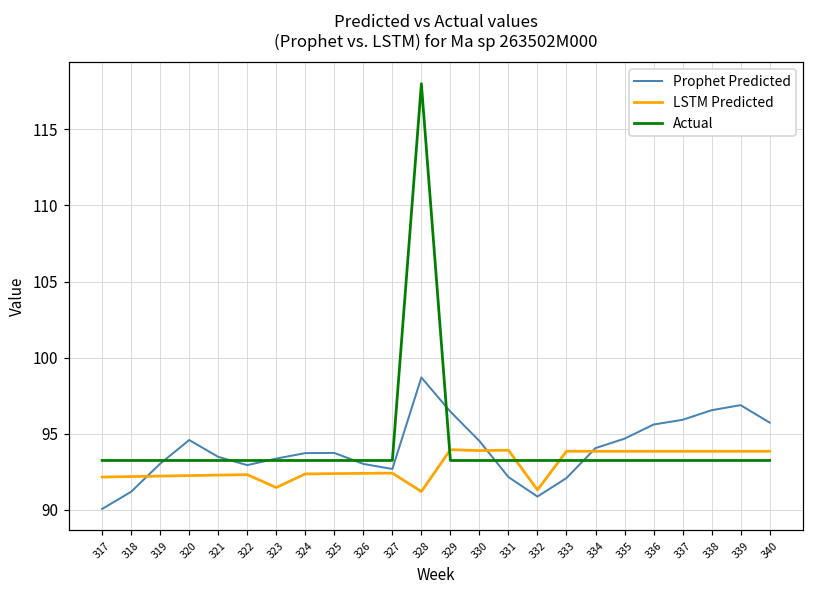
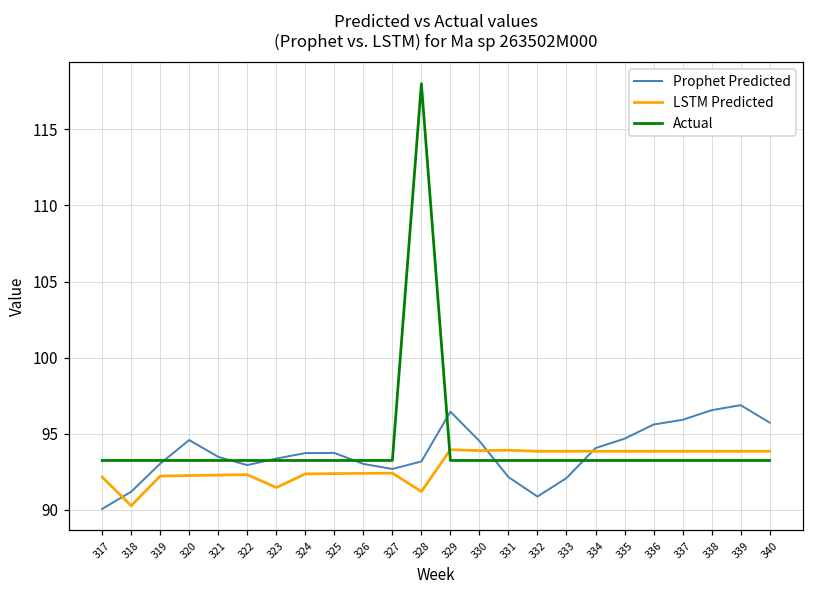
  {
    "Prophet Predicted": {
      "317": 90.1,
      "318": 91.2,
      "319": 93.0,
      "320": 94.6,
      "321": 93.5,
      "322": 92.9,
      "324": 93.7,
      "325": 93.7,
      "326": 93.0,
      "327": 92.7,
-     "328": 98.7,
+     "328": 93.2,
      "329": 96.5,
      "330": 94.5,
      "331": 92.2,
      "332": 90.9,
      "333": 92.1,
      "334": 94.1,
      "335": 94.7,
      "336": 95.6,
      "337": 95.9,
      "338": 96.5,
      "339": 96.9,
      "340": 95.7
    },
    "LSTM Predicted": {
      "317": 92.2,
-     "318": 92.2,
+     "318": 90.3,
      "319": 92.2,
      "320": 92.3,
      "321": 92.3,
      "322": 92.3,
      "323": 91.5,
      "324": 92.4,
      "325": 92.4,
      "326": 92.4,
      "327": 92.4,
      "328": 91.2,
      "329": 94.0,
      "330": 93.9,
      "331": 93.9,
-     "332": 91.3,
+     "332": 93.9,
      "333": 93.9,
      "334": 93.9,
      "335": 93.9,
      "336": 93.9,
      "337": 93.9,
      "338": 93.9,
      "339": 93.9,
      "340": 93.9
    },
    "Actual": {
      "317": 93.2,
      "318": 93.2,
      "319": 93.2,
      "320": 93.2,
      "321": 93.2,
      "322": 93.2,
      "324": 93.2,
      "325": 93.2,
      "326": 93.2,
      "327": 93.2,
      "328": 118.0,
      "329": 93.2,
      "330": 93.2,
      "331": 93.2,
      "332": 93.2,
      "333": 93.2,
      "334": 93.2,
      "335": 93.2,
      "336": 93.2,
      "337": 93.2,
      "338": 93.2,
      "339": 93.2,
      "340": 93.2
    }
  }
